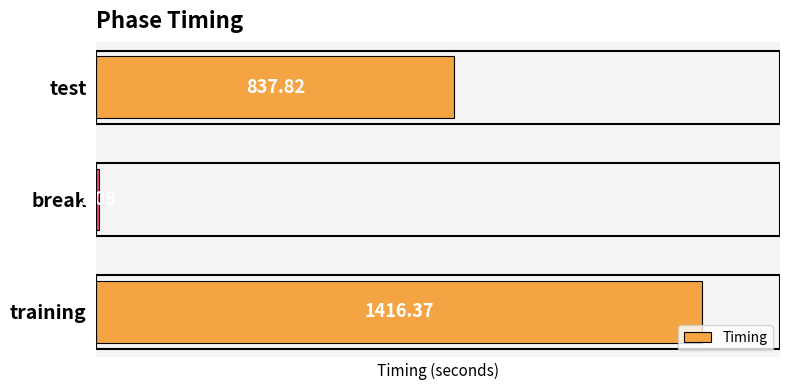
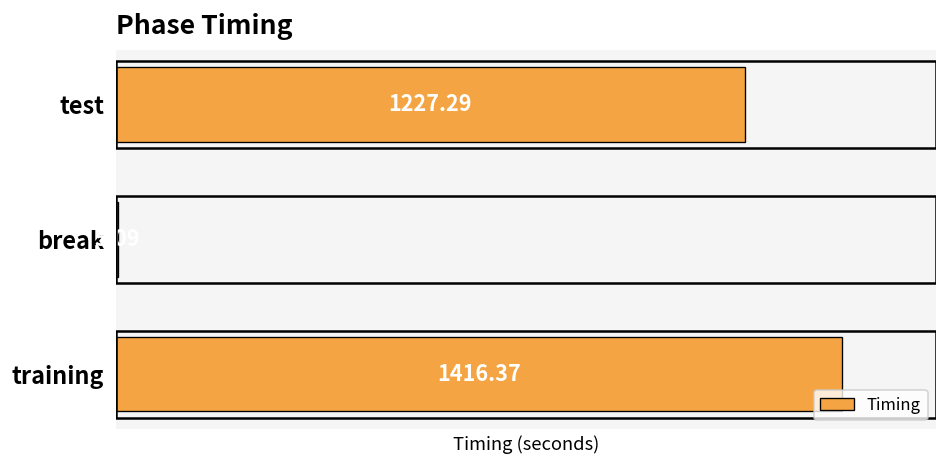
  {
-   "test": 837.82,
+   "test": 1227.29,
    "training": 1416.37
  }
